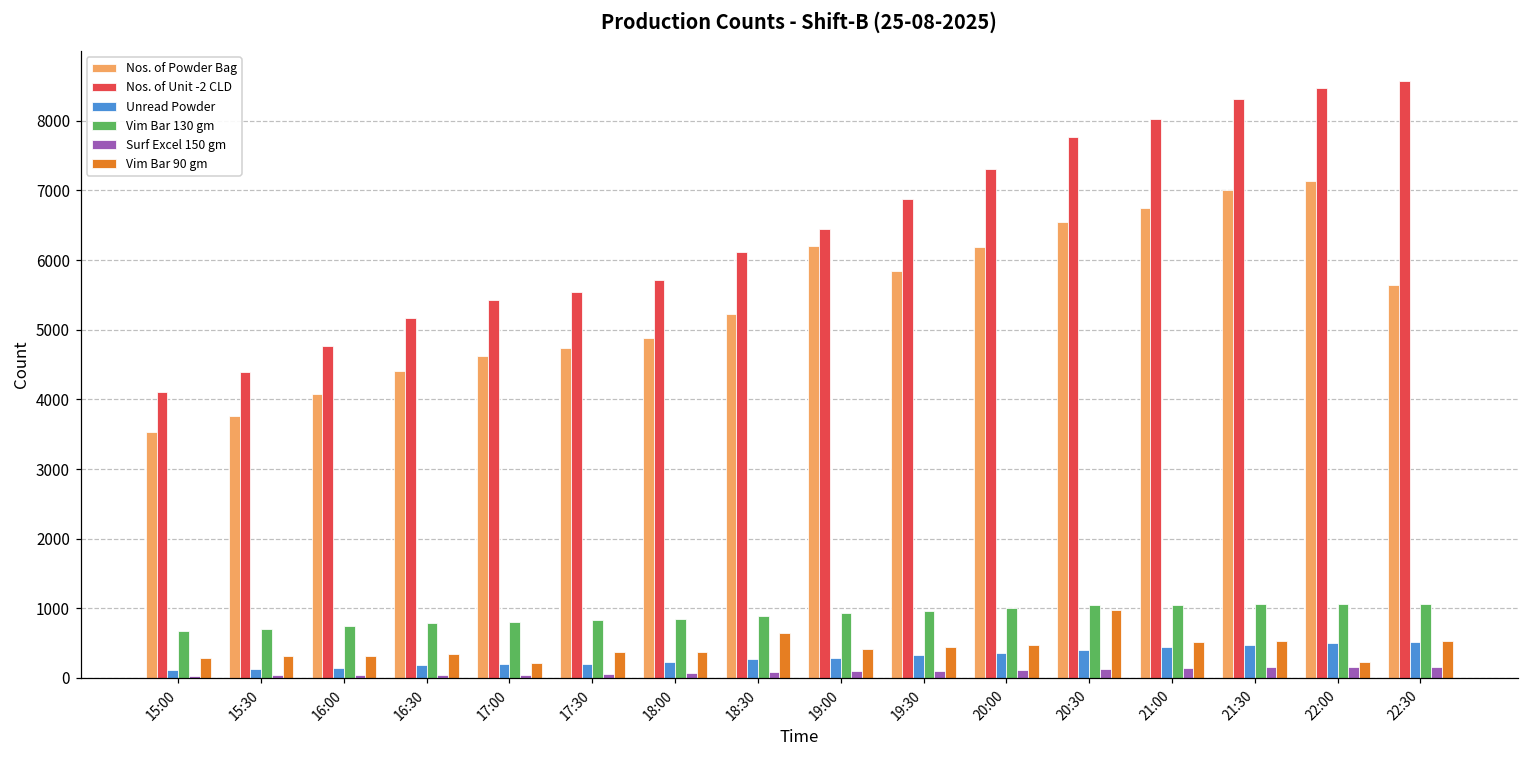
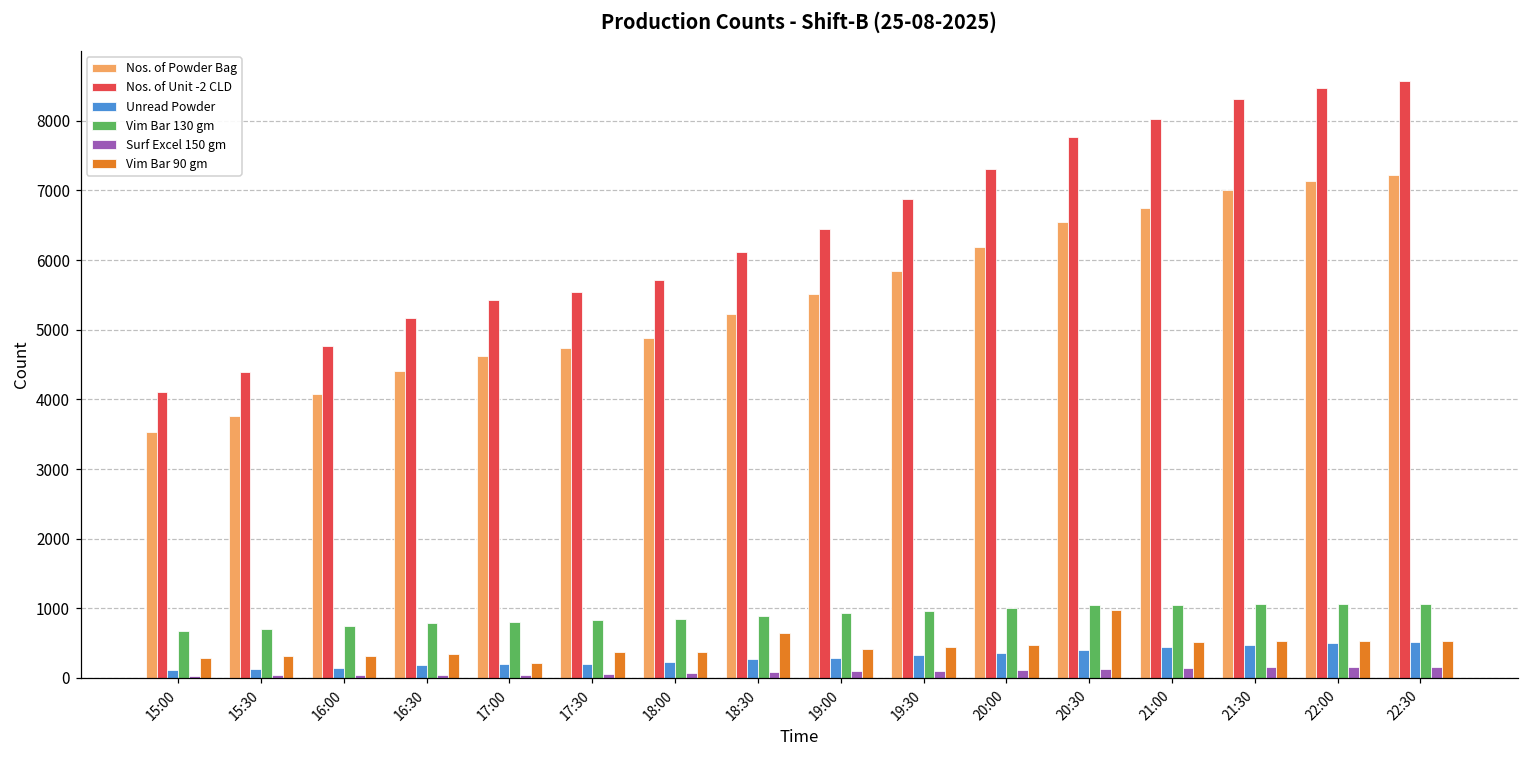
  {
    "Nos. of Powder Bag": {
      "15:00": 3500,
      "15:30": 3800,
      "16:00": 4100,
      "16:30": 4400,
      "17:00": 4600,
      "17:30": 4700,
      "18:00": 4900,
      "18:30": 5200,
-     "19:00": 6200,
+     "19:00": 5500,
      "19:30": 5800,
      "20:00": 6200,
      "20:30": 6500,
      "21:00": 6800,
      "21:30": 7000,
      "22:00": 7100,
-     "22:30": 5600
+     "22:30": 7200
    },
    "Nos. of Unit -2 CLD": {
      "15:00": 4100,
      "15:30": 4400,
      "16:00": 4800,
      "16:30": 5200,
      "17:00": 5400,
      "17:30": 5500,
      "18:00": 5700,
      "18:30": 6100,
      "19:00": 6400,
      "19:30": 6900,
      "20:00": 7300,
      "20:30": 7800,
      "21:00": 8000,
      "21:30": 8300,
      "22:00": 8500,
      "22:30": 8600
    },
    "Unread Powder": {
      "15:00": 100,
      "15:30": 100,
      "16:00": 100,
      "16:30": 200,
      "17:00": 200,
      "17:30": 200,
      "18:00": 200,
      "18:30": 300,
      "19:00": 300,
      "19:30": 300,
      "20:00": 400,
      "20:30": 400,
      "21:00": 400,
      "21:30": 500,
      "22:00": 500,
      "22:30": 500
    },
    "Vim Bar 130 gm": {
      "15:00": 700,
      "15:30": 700,
      "16:00": 800,
      "16:30": 800,
      "17:00": 800,
      "17:30": 800,
      "18:00": 800,
      "18:30": 900,
      "19:00": 900,
      "19:30": 1000,
      "20:00": 1000,
      "20:30": 1000,
      "21:00": 1100,
      "21:30": 1100,
      "22:00": 1100,
      "22:30": 1100
    },
    "Surf Excel 150 gm": {
      "16:30": 0,
      "17:00": 0,
      "17:30": 100,
      "18:00": 100,
      "18:30": 100,
      "19:00": 100,
      "19:30": 100,
      "20:00": 100,
      "20:30": 100,
      "21:00": 100,
      "21:30": 200,
      "22:00": 200,
      "22:30": 200
    },
    "Vim Bar 90 gm": {
      "15:00": 300,
      "15:30": 300,
      "16:00": 300,
      "16:30": 300,
      "17:00": 200,
      "17:30": 400,
      "18:00": 400,
      "18:30": 600,
      "19:00": 400,
      "19:30": 400,
      "20:00": 500,
      "20:30": 1000,
      "21:00": 500,
      "21:30": 500,
-     "22:00": 200,
+     "22:00": 500,
      "22:30": 500
    }
  }
